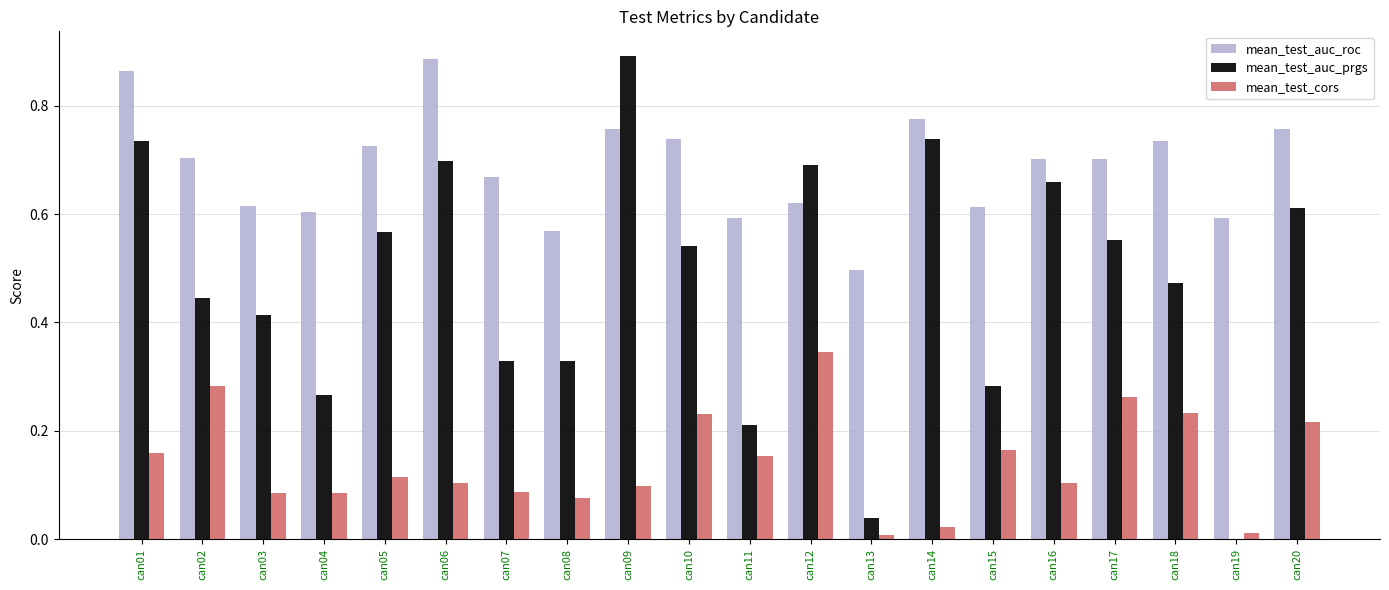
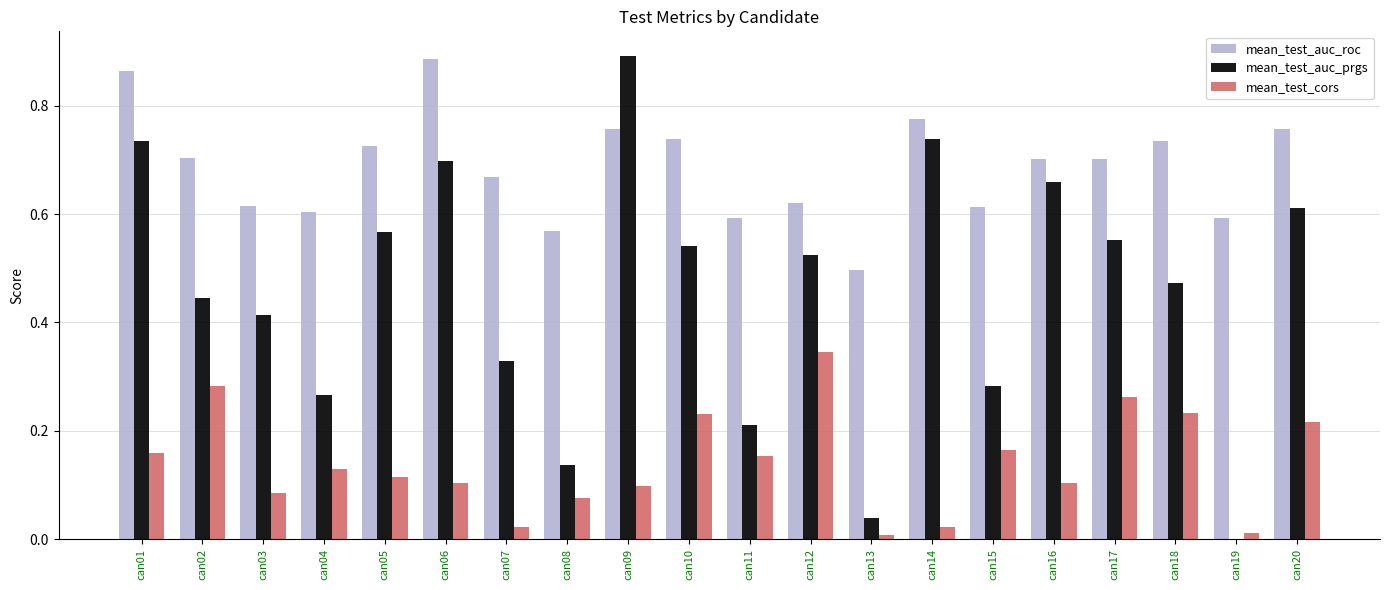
  {
    "mean_test_auc_roc": {
      "can01": 0.86,
      "can02": 0.70,
      "can03": 0.61,
      "can04": 0.60,
      "can05": 0.73,
      "can06": 0.89,
      "can07": 0.67,
      "can08": 0.57,
      "can09": 0.76,
      "can10": 0.74,
      "can11": 0.59,
      "can12": 0.62,
      "can13": 0.50,
      "can14": 0.77,
      "can15": 0.61,
      "can16": 0.70,
      "can17": 0.70,
      "can18": 0.74,
      "can19": 0.59,
      "can20": 0.76
    },
    "mean_test_auc_prgs": {
      "can01": 0.73,
      "can02": 0.44,
      "can03": 0.41,
      "can04": 0.27,
      "can05": 0.57,
      "can06": 0.70,
      "can07": 0.33,
-     "can08": 0.33,
+     "can08": 0.14,
      "can09": 0.89,
      "can10": 0.54,
      "can11": 0.21,
-     "can12": 0.69,
+     "can12": 0.52,
      "can13": 0.04,
      "can14": 0.74,
      "can15": 0.28,
      "can16": 0.66,
      "can17": 0.55,
      "can18": 0.47,
      "can19": 0.00,
      "can20": 0.61
    },
    "mean_test_cors": {
      "can01": 0.16,
      "can02": 0.28,
      "can03": 0.09,
-     "can04": 0.08,
+     "can04": 0.13,
      "can05": 0.11,
      "can06": 0.10,
-     "can07": 0.09,
+     "can07": 0.02,
      "can08": 0.08,
      "can09": 0.10,
      "can10": 0.23,
      "can11": 0.15,
      "can12": 0.35,
      "can13": 0.01,
      "can14": 0.02,
      "can15": 0.16,
      "can16": 0.10,
      "can17": 0.26,
      "can18": 0.23,
      "can19": 0.01,
      "can20": 0.22
    }
  }
